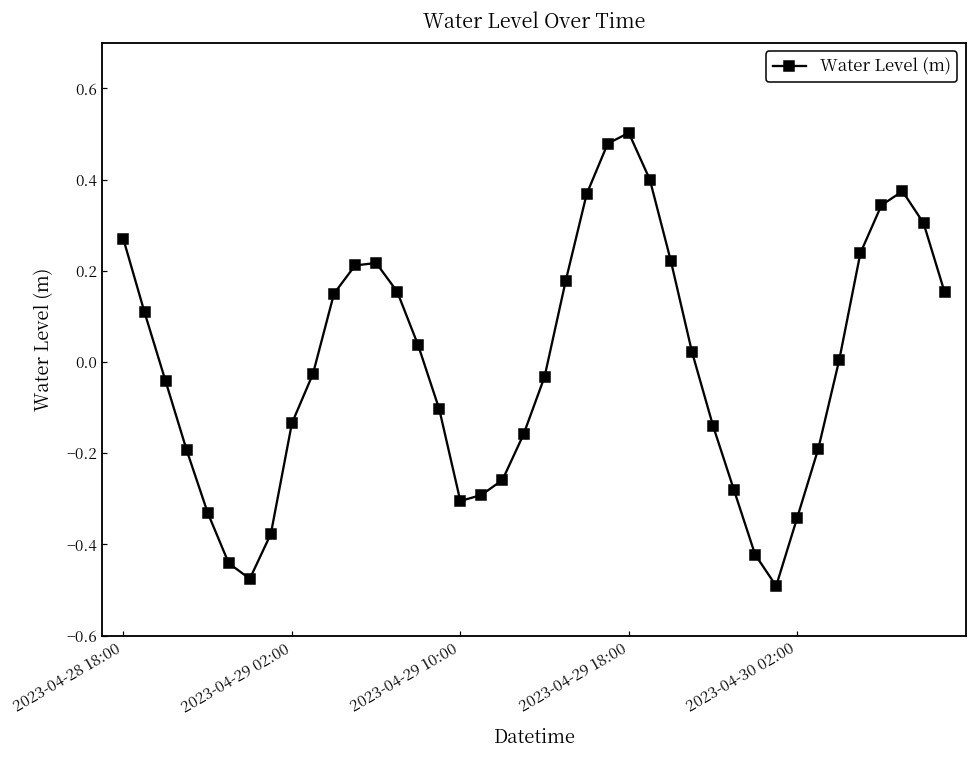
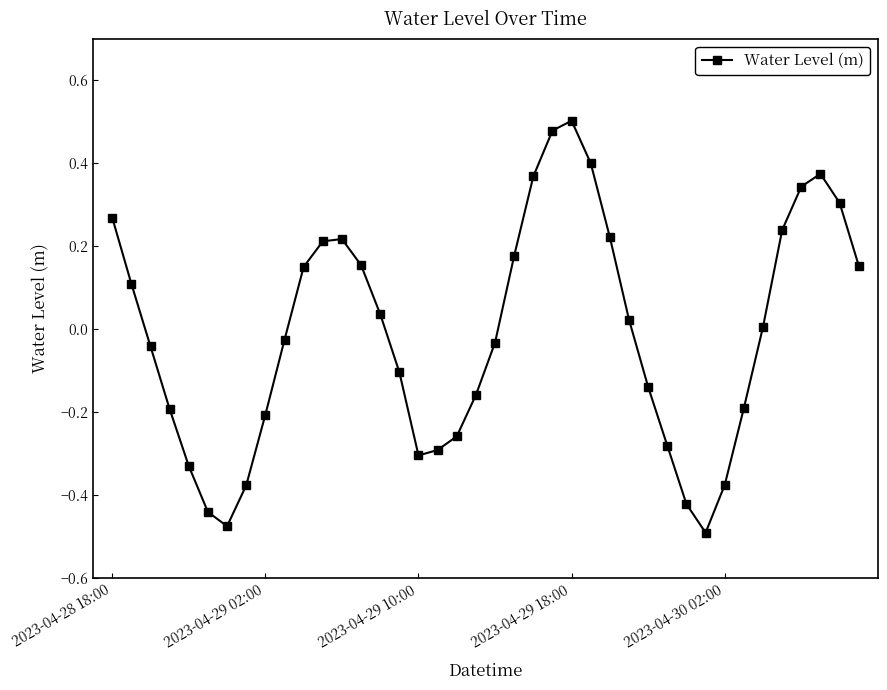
  {
    "2023-04-28 18:00": 0.27,
-   "2023-04-29 02:00": -0.13,
+   "2023-04-29 02:00": -0.21,
    "2023-04-29 10:00": -0.30,
    "2023-04-29 18:00": 0.50,
-   "2023-04-30 02:00": -0.34
+   "2023-04-30 02:00": -0.38
  }
